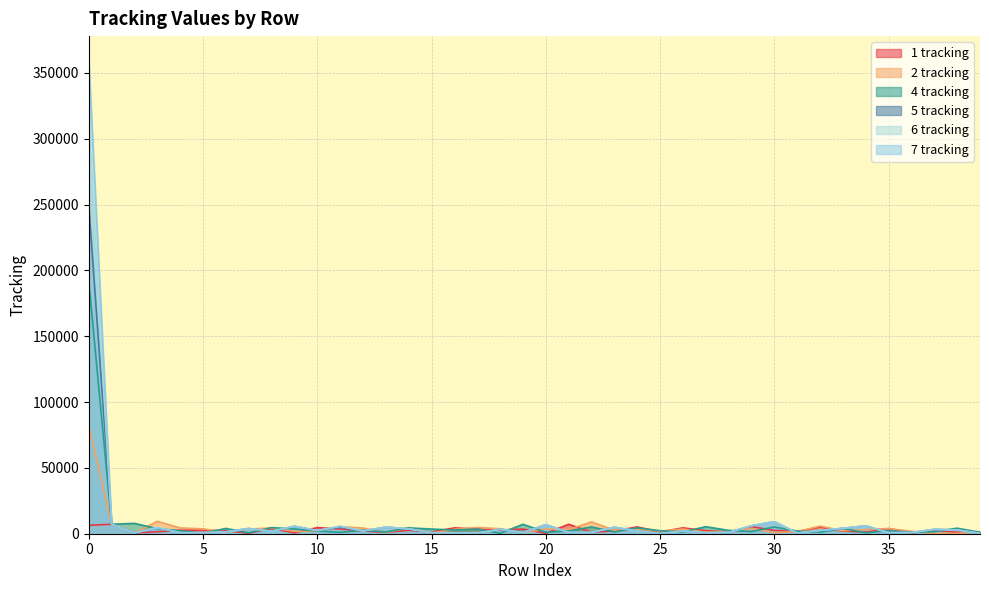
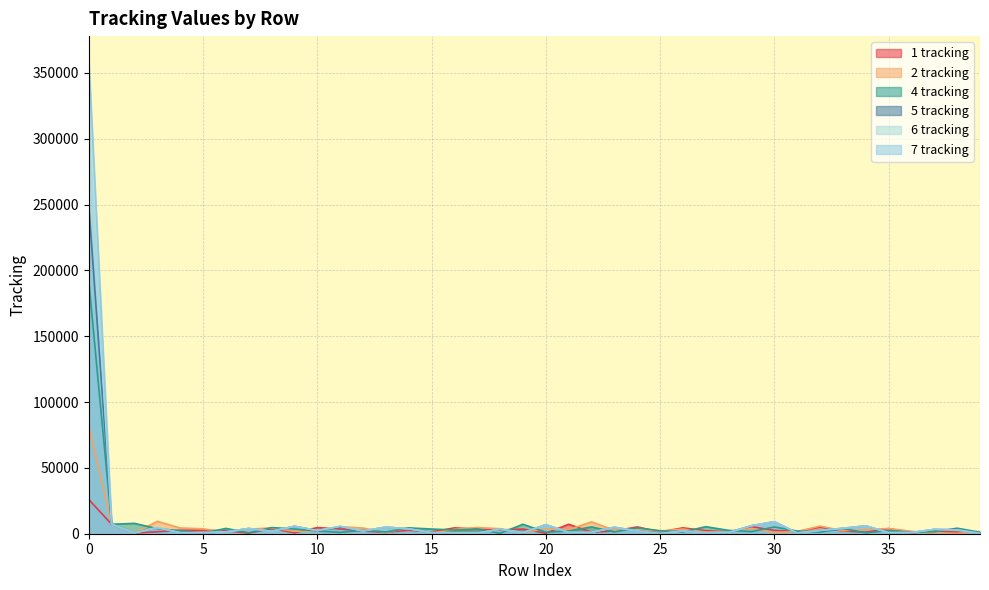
  {
    "1 tracking": {
-     "0": 6000,
+     "0": 26000,
      "10": 5000
    },
    "2 tracking": {
      "0": 82000,
      "20": 4000
    }
  }
